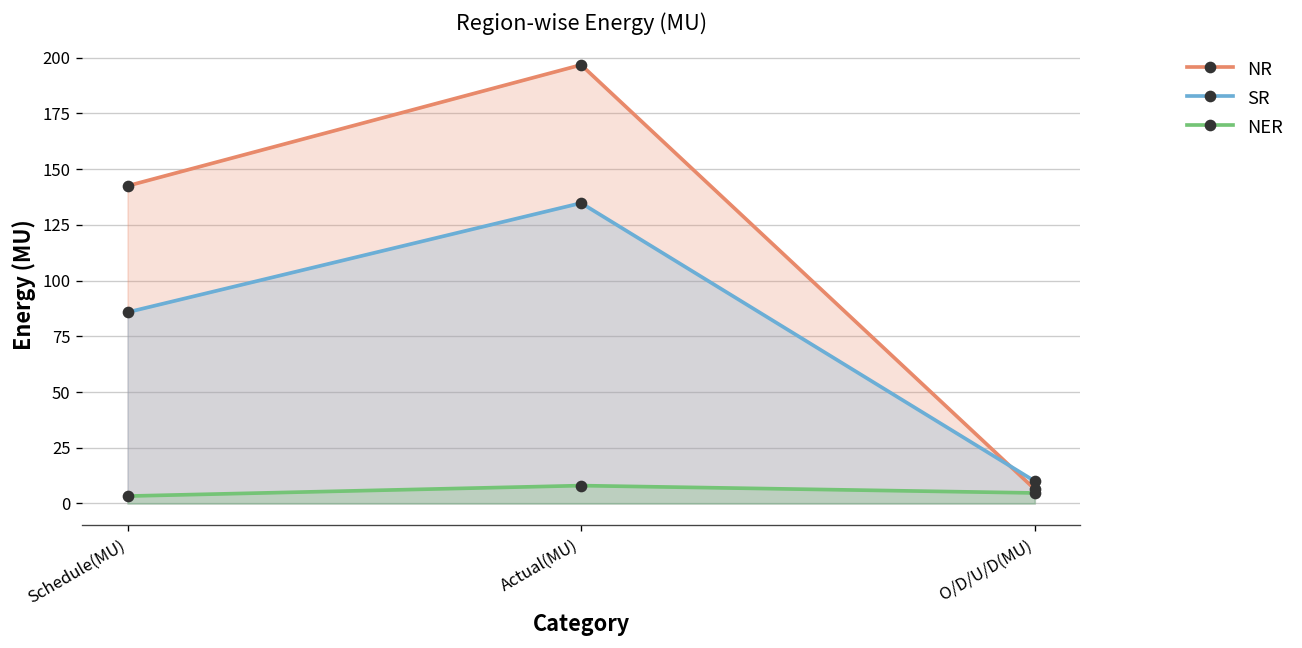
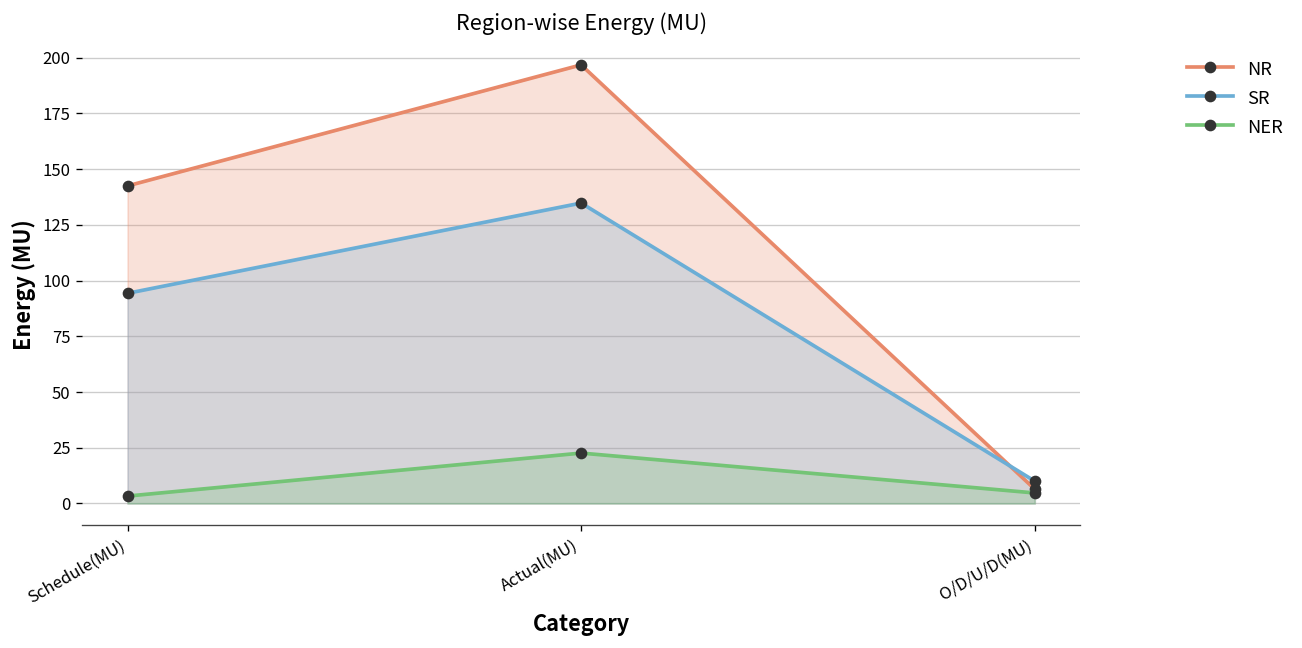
  {
    "NR": {
      "Schedule(MU)": 143,
      "Actual(MU)": 197,
      "O/D/U/D(MU)": 6
    },
    "SR": {
-     "Schedule(MU)": 86,
+     "Schedule(MU)": 94,
      "Actual(MU)": 135,
      "O/D/U/D(MU)": 10
    },
    "NER": {
      "Schedule(MU)": 3,
-     "Actual(MU)": 8,
+     "Actual(MU)": 23,
      "O/D/U/D(MU)": 5
    }
  }
